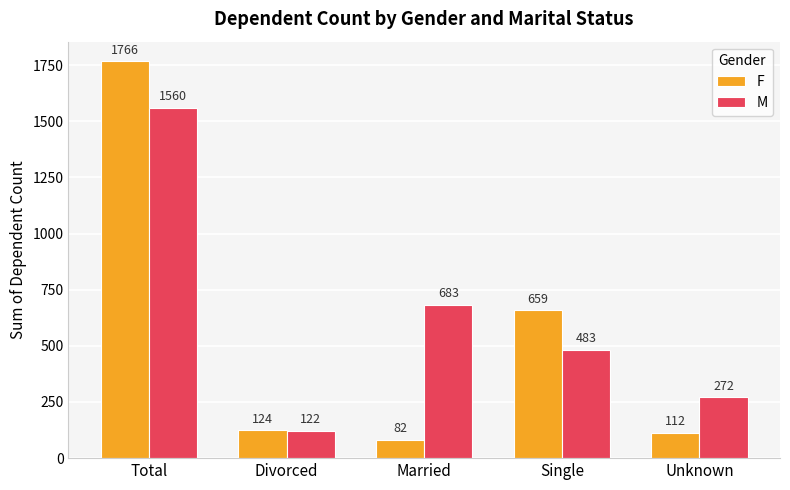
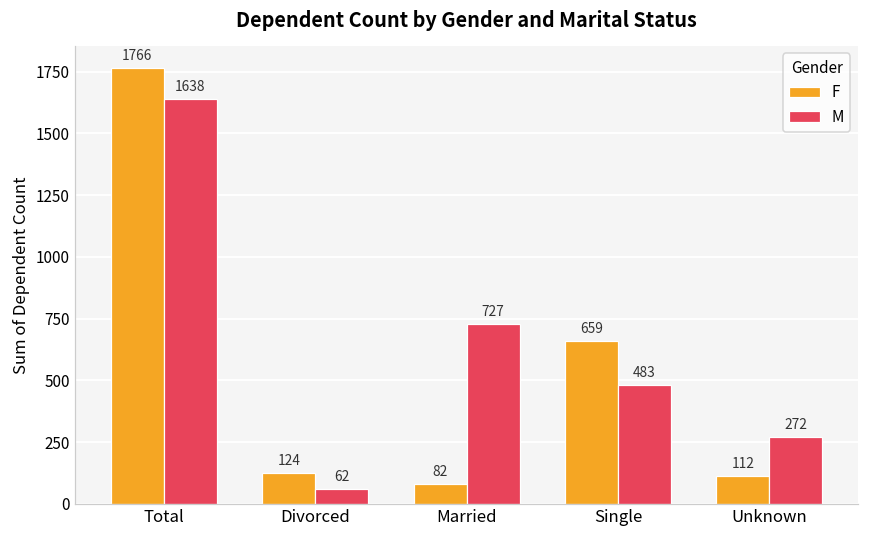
  {
    "F": {
      "Total": 1766,
      "Divorced": 124,
      "Married": 82,
      "Single": 659,
      "Unknown": 112
    },
    "M": {
-     "Total": 1560,
-     "Divorced": 122,
-     "Married": 683,
+     "Total": 1638,
+     "Divorced": 62,
+     "Married": 727,
      "Single": 483,
      "Unknown": 272
    }
  }
